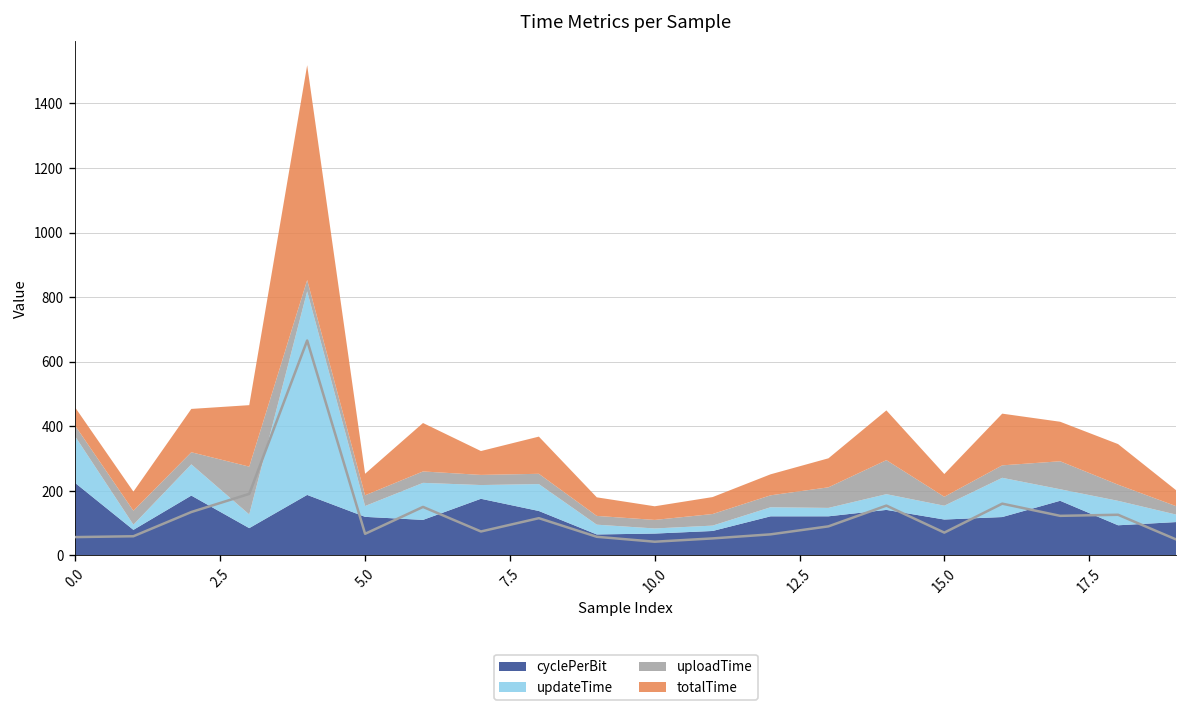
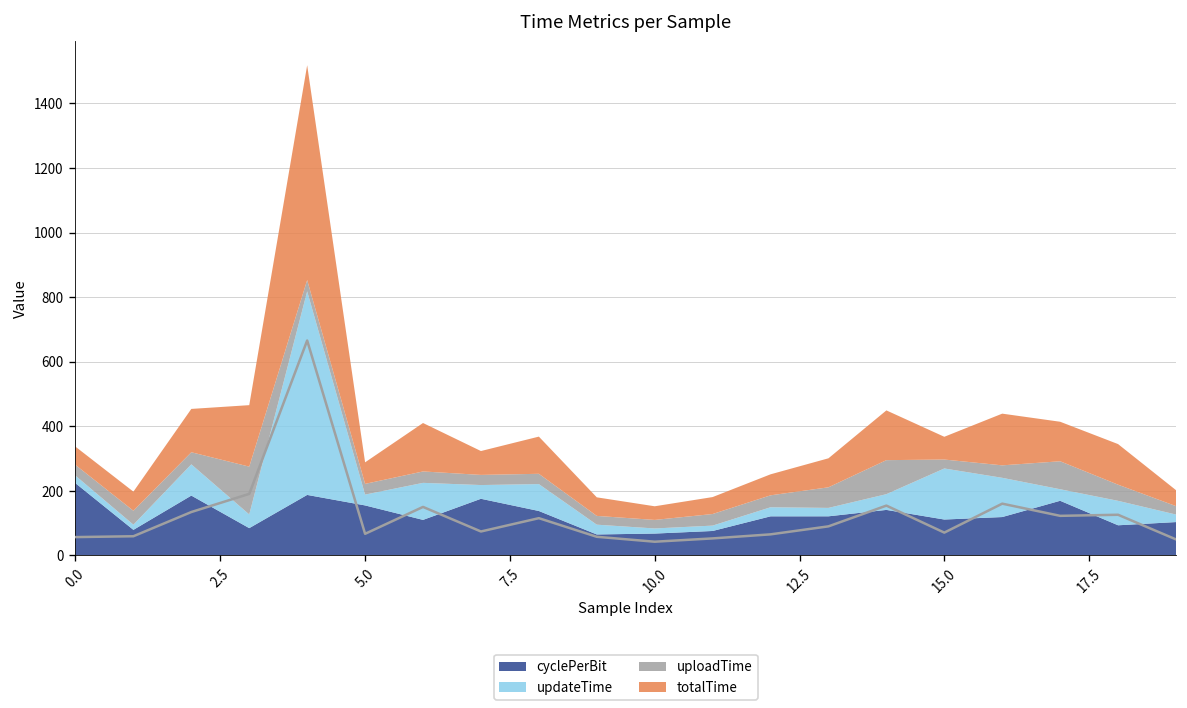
  {
    "cyclePerBit": {
      "0.0": 220,
-     "5.0": 120,
+     "5.0": 150,
      "10.0": 70,
      "15.0": 110
    },
    "updateTime": {
-     "0.0": 140,
+     "0.0": 20,
      "5.0": 30,
      "10.0": 20,
-     "15.0": 40
+     "15.0": 160
    },
    "totalTime": {
      "0.0": 60,
      "5.0": 70,
      "10.0": 40,
      "15.0": 70
    }
  }
